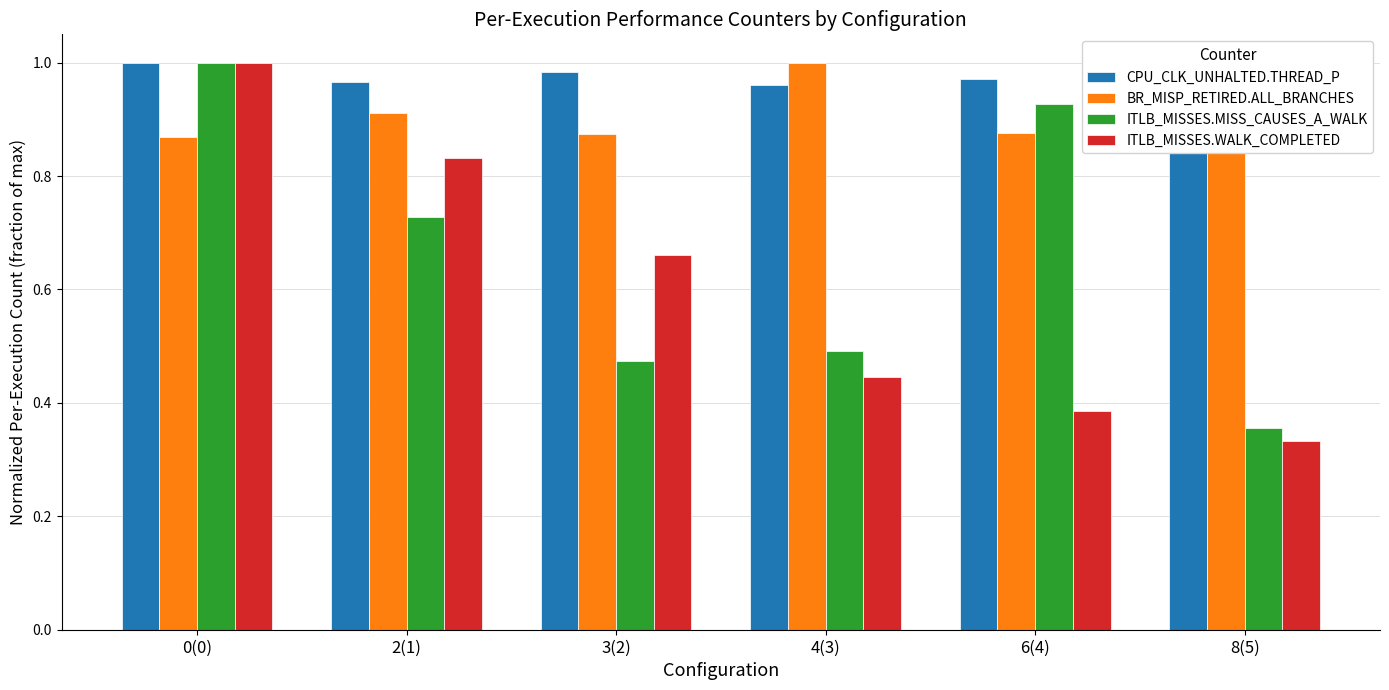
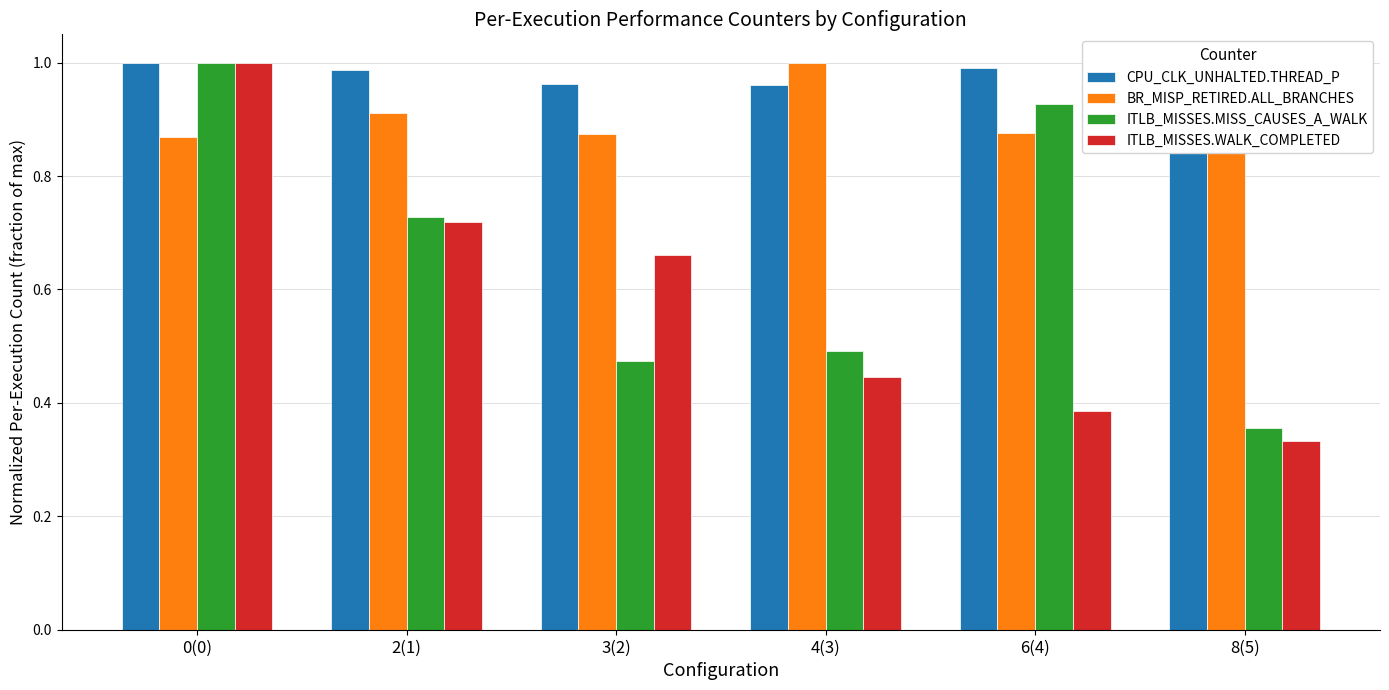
  {
    "CPU_CLK_UNHALTED.THREAD_P": {
      "0(0)": 1.00,
-     "2(1)": 0.97,
-     "3(2)": 0.98,
+     "2(1)": 0.99,
+     "3(2)": 0.96,
      "4(3)": 0.96,
-     "6(4)": 0.97
+     "6(4)": 0.99
    },
    "BR_MISP_RETIRED.ALL_BRANCHES": {
      "0(0)": 0.87,
      "2(1)": 0.91,
      "3(2)": 0.87,
      "4(3)": 1.00,
      "6(4)": 0.88
    },
    "ITLB_MISSES.MISS_CAUSES_A_WALK": {
      "0(0)": 1.00,
      "2(1)": 0.73,
      "3(2)": 0.47,
      "4(3)": 0.49,
      "6(4)": 0.93,
      "8(5)": 0.36
    },
    "ITLB_MISSES.WALK_COMPLETED": {
      "0(0)": 1.00,
-     "2(1)": 0.83,
+     "2(1)": 0.72,
      "3(2)": 0.66,
      "4(3)": 0.45,
      "6(4)": 0.39,
      "8(5)": 0.33
    }
  }
